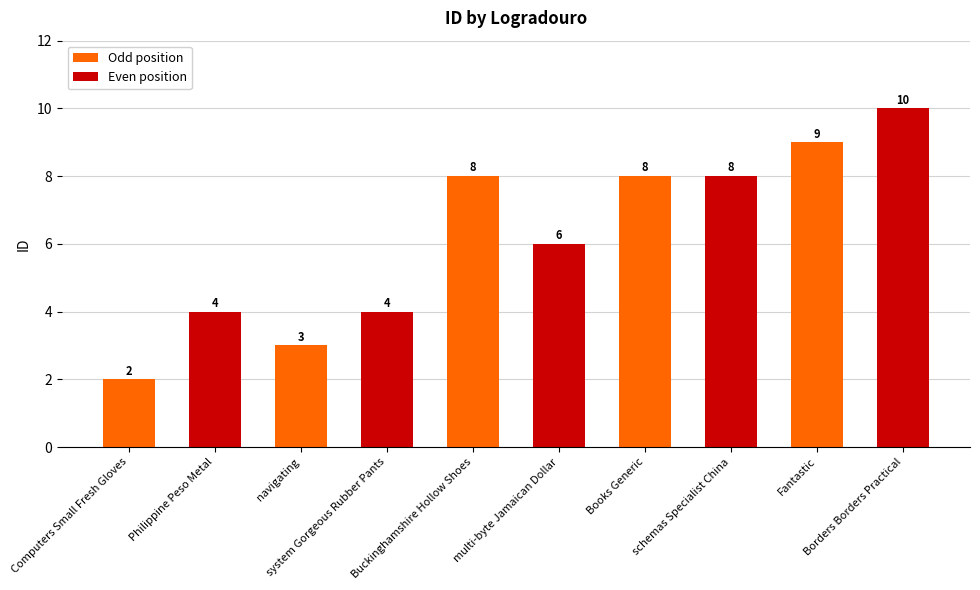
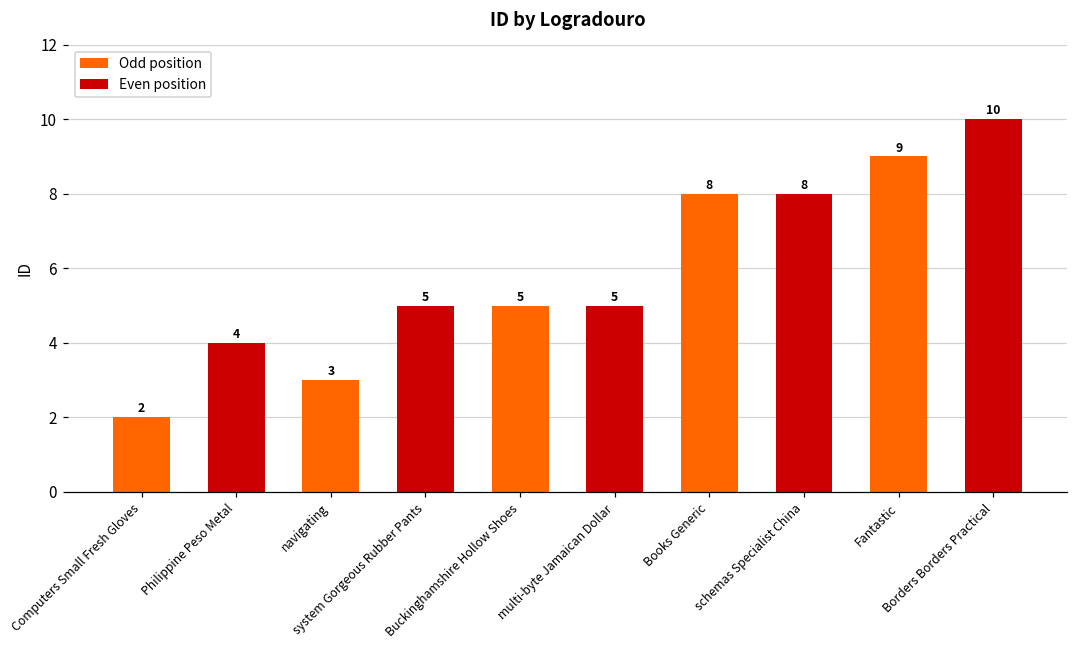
  {
    "Computers Small Fresh Gloves": 2,
    "Philippine Peso Metal": 4,
    "navigating": 3,
-   "system Gorgeous Rubber Pants": 4,
-   "Buckinghamshire Hollow Shoes": 8,
-   "multi-byte Jamaican Dollar": 6,
+   "system Gorgeous Rubber Pants": 5,
+   "Buckinghamshire Hollow Shoes": 5,
+   "multi-byte Jamaican Dollar": 5,
    "Books Generic": 8,
    "schemas Specialist China": 8,
    "Fantastic": 9,
    "Borders Borders Practical": 10
  }
